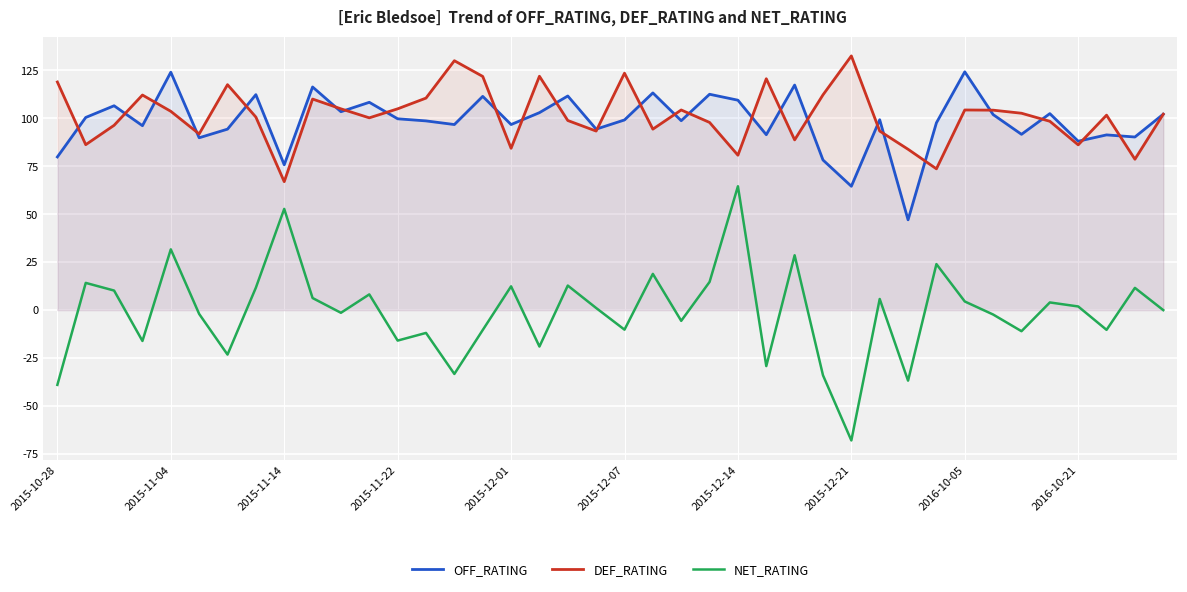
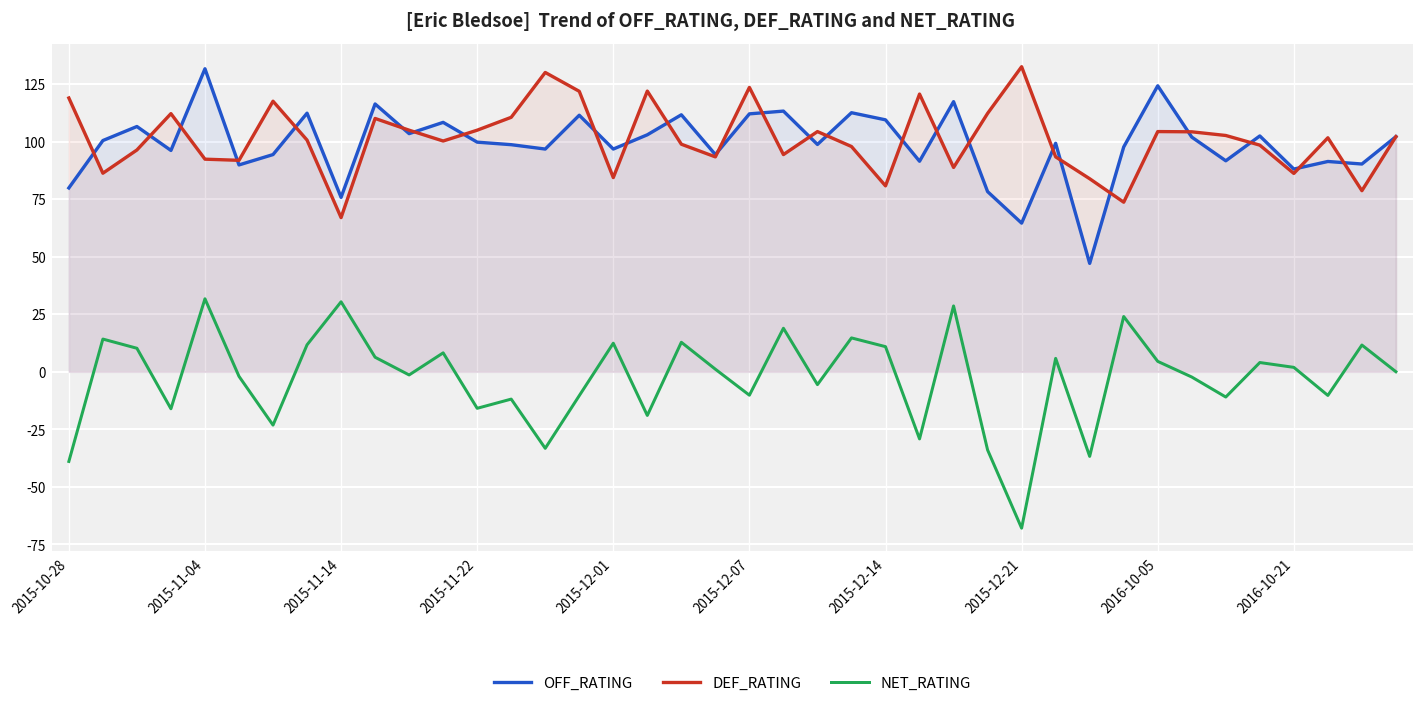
  {
    "OFF_RATING": {
      "2015-10-28": 80,
-     "2015-11-04": 124,
+     "2015-11-04": 132,
      "2015-11-14": 76,
      "2015-11-22": 100,
      "2015-12-01": 97,
-     "2015-12-07": 99,
+     "2015-12-07": 112,
      "2015-12-14": 110,
      "2015-12-21": 65,
      "2016-10-05": 124,
      "2016-10-21": 88
    },
    "DEF_RATING": {
      "2015-10-28": 119,
-     "2015-11-04": 104,
+     "2015-11-04": 92,
      "2015-11-14": 67,
      "2015-11-22": 105,
      "2015-12-01": 84,
      "2015-12-07": 124,
      "2015-12-14": 81,
      "2015-12-21": 133,
      "2016-10-05": 104,
      "2016-10-21": 86
    },
    "NET_RATING": {
      "2015-10-28": -39,
      "2015-11-04": 32,
-     "2015-11-14": 53,
+     "2015-11-14": 30,
      "2015-11-22": -16,
      "2015-12-01": 12,
      "2015-12-07": -10,
-     "2015-12-14": 65,
+     "2015-12-14": 11,
      "2015-12-21": -68,
      "2016-10-05": 5,
      "2016-10-21": 2
    }
  }
